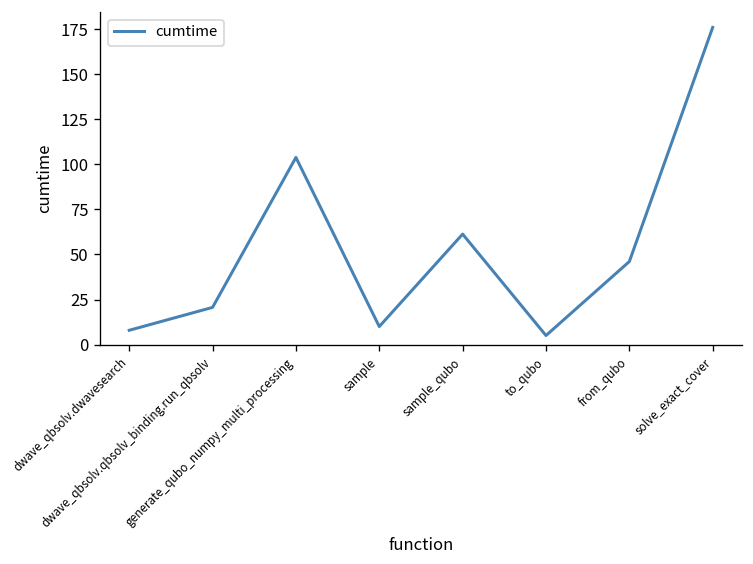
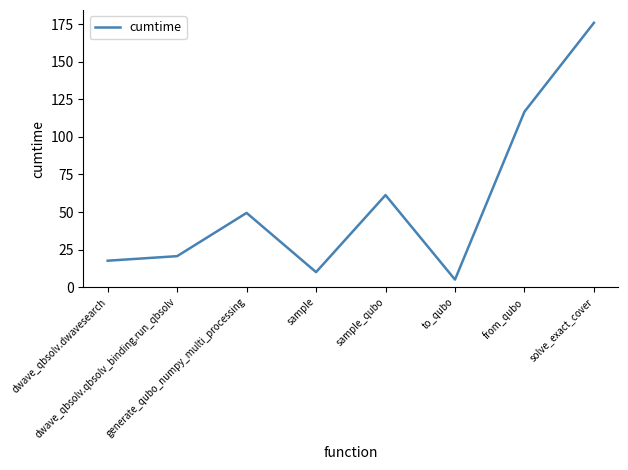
  {
-   "dwave_qbsolv.dwavesearch": 8,
+   "dwave_qbsolv.dwavesearch": 18,
    "dwave_qbsolv.qbsolv_binding.run_qbsolv": 21,
-   "generate_qubo_numpy_multi_processing": 104,
+   "generate_qubo_numpy_multi_processing": 49,
    "sample": 10,
    "sample_qubo": 61,
    "to_qubo": 5,
-   "from_qubo": 46,
+   "from_qubo": 117,
    "solve_exact_cover": 176
  }
